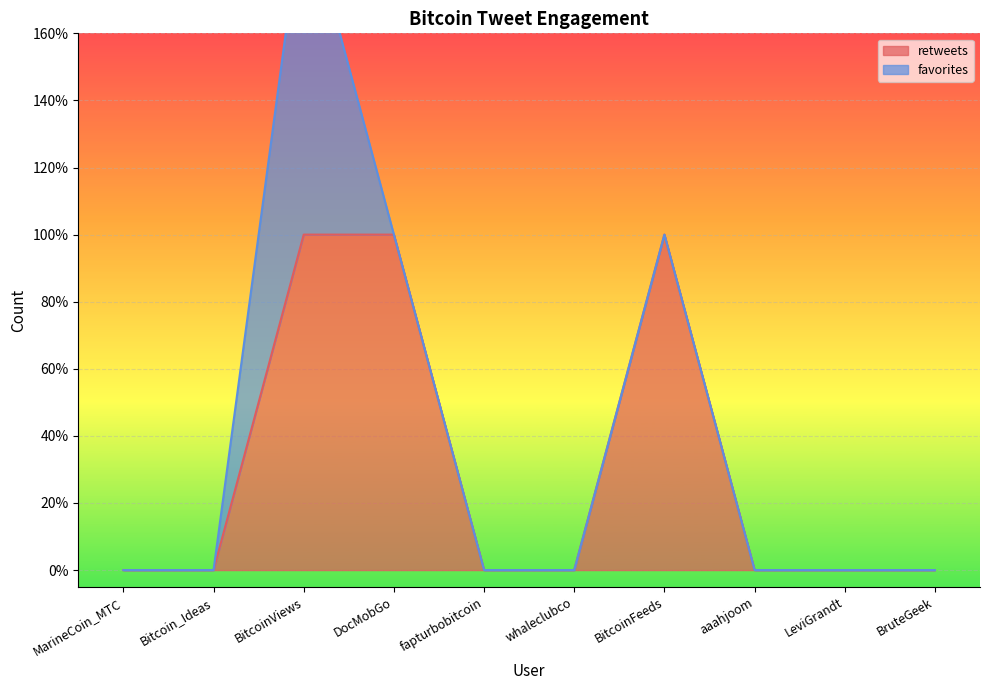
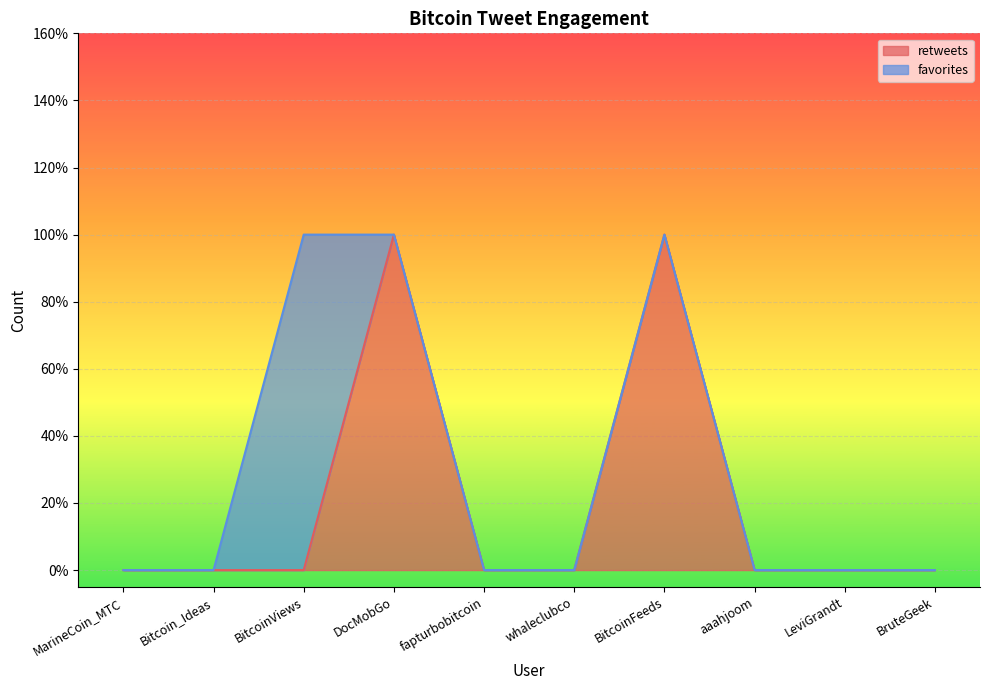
  {
    "retweets": {
-     "BitcoinViews": "100%"
+     "BitcoinViews": "0%"
    }
  }
